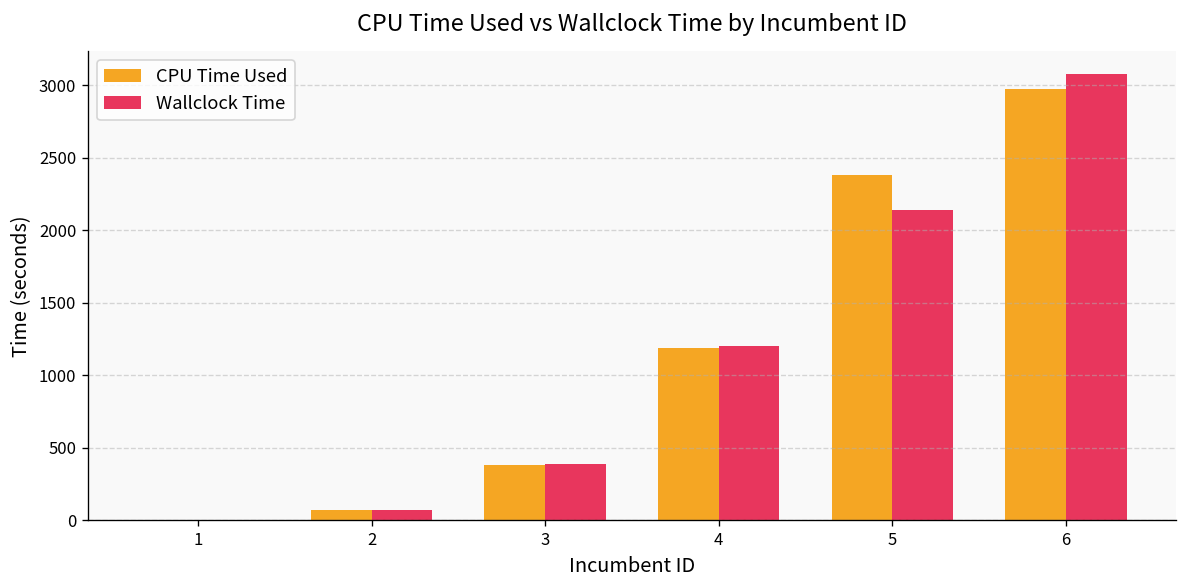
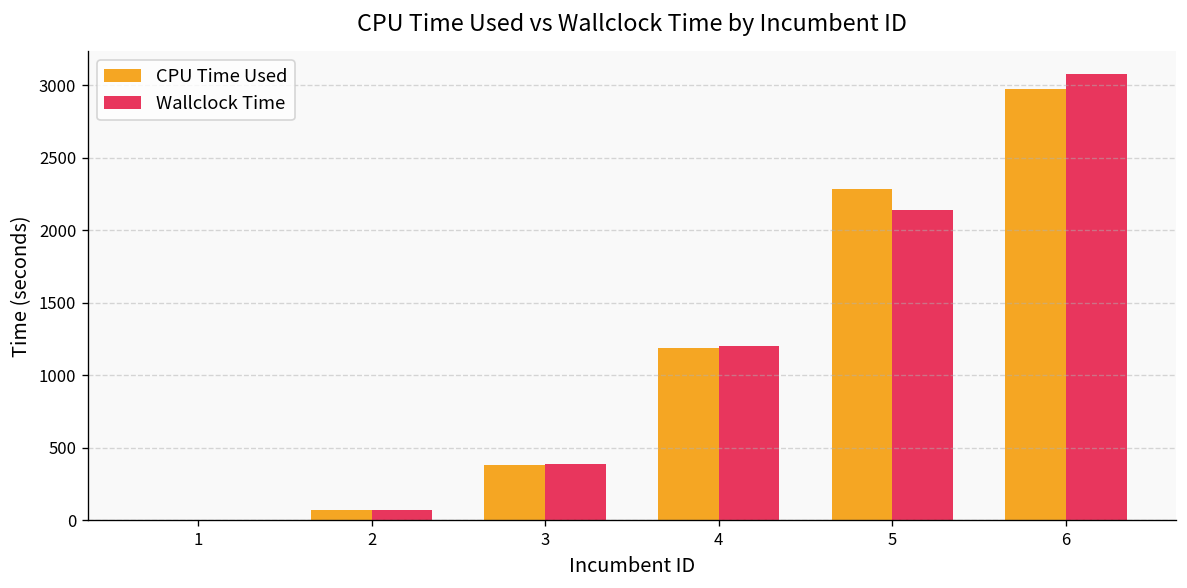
  {
    "CPU Time Used": {
      "1": 0,
      "2": 70,
      "3": 380,
      "4": 1190,
-     "5": 2380,
+     "5": 2290,
      "6": 2970
    },
    "Wallclock Time": {
      "2": 70,
      "3": 390,
      "4": 1200,
      "5": 2140,
      "6": 3080
    }
  }
